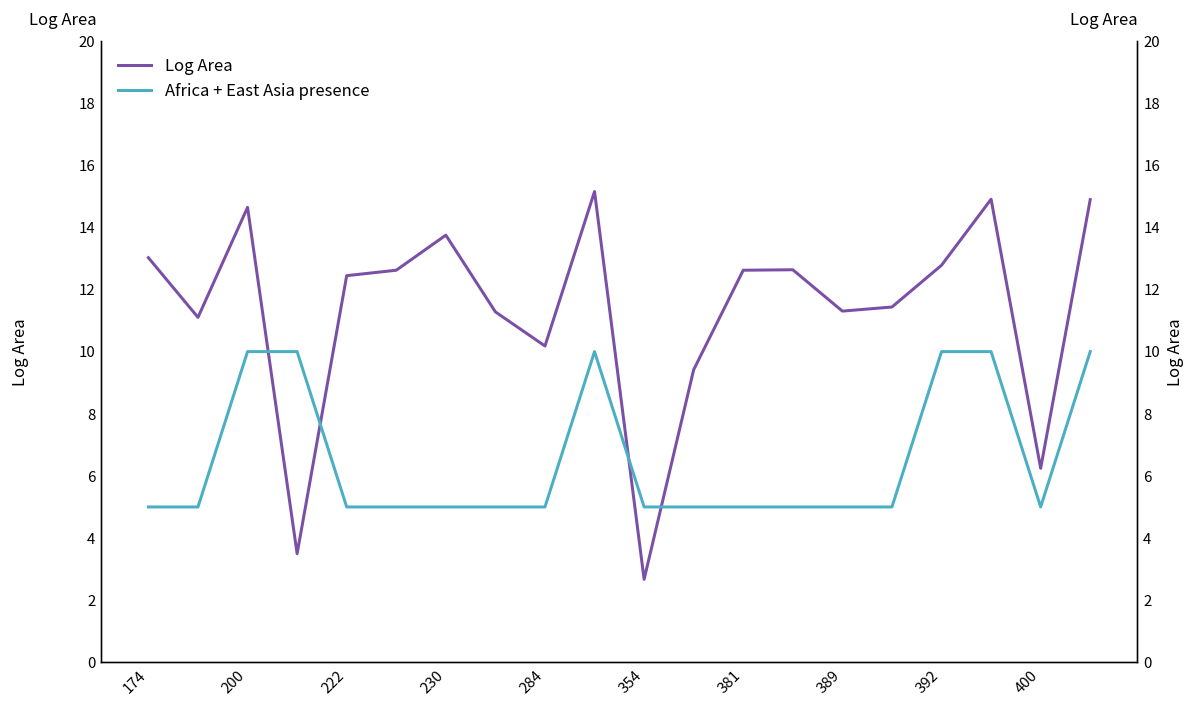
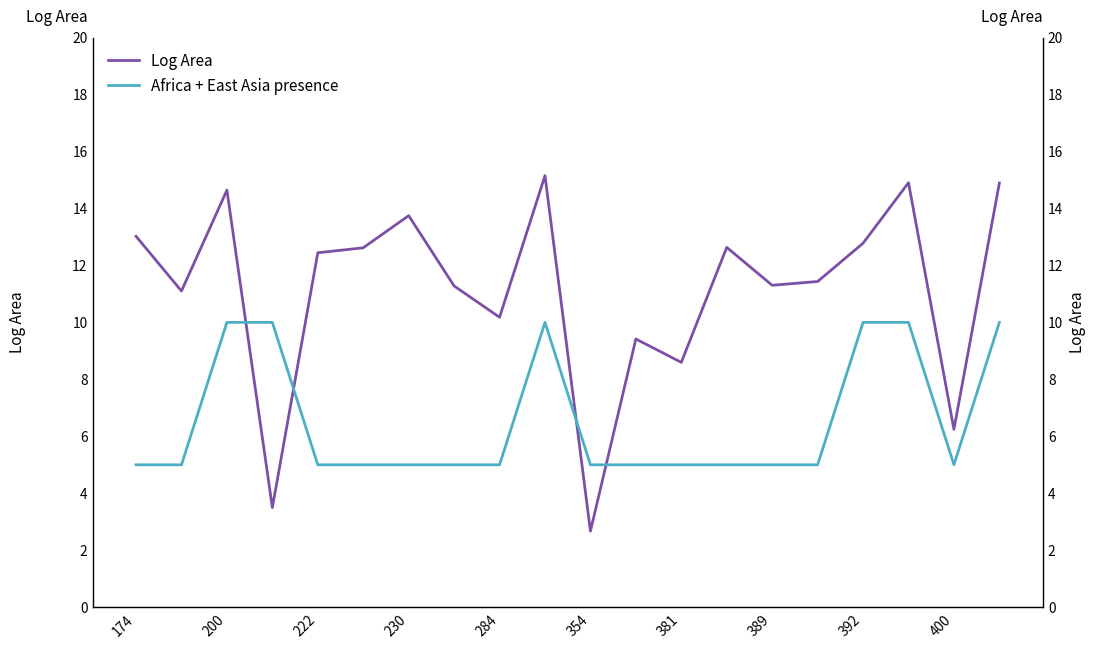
  {
    "Log Area": {
      "174": 13.0,
      "200": 14.6,
      "222": 12.4,
      "230": 13.7,
      "284": 10.2,
      "354": 2.7,
-     "381": 12.6,
+     "381": 8.6,
      "389": 11.3,
      "392": 12.8,
      "400": 6.2
    },
    "Africa + East Asia presence": {
      "174": 5.0,
      "200": 10.0,
      "222": 5.0,
      "230": 5.0,
      "284": 5.0,
      "354": 5.0,
      "381": 5.0,
      "389": 5.0,
      "392": 10.0,
      "400": 5.0
    }
  }
